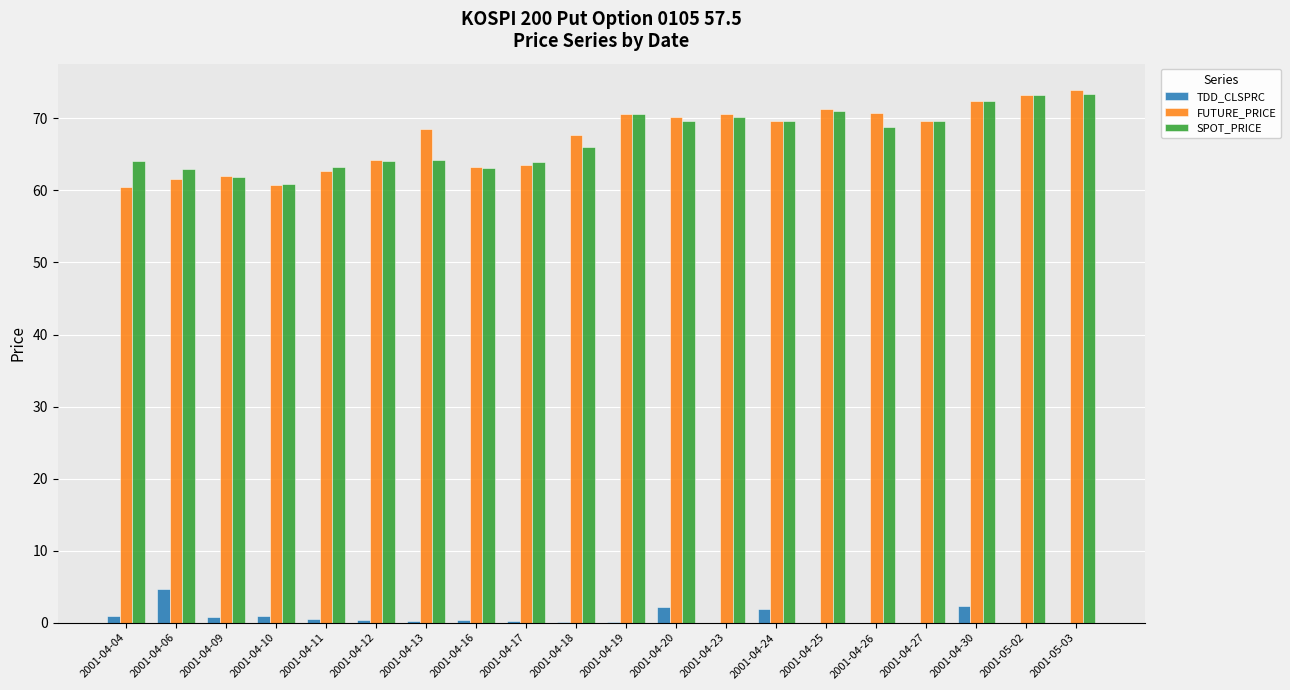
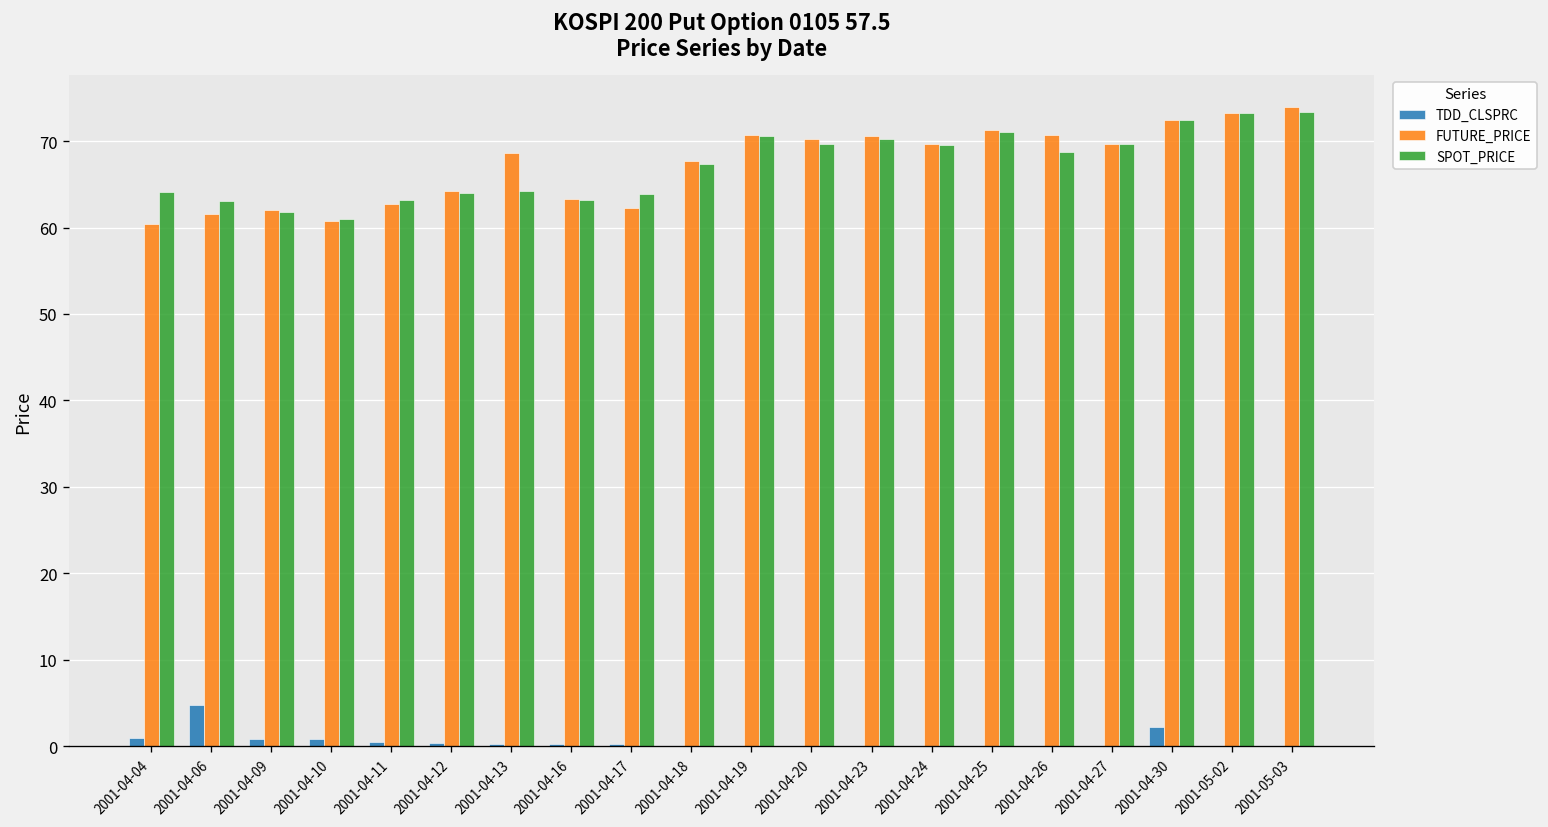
  {
    "TDD_CLSPRC": {
      "2001-04-04": 1,
      "2001-04-06": 5,
      "2001-04-09": 1,
      "2001-04-10": 1,
      "2001-04-11": 1,
      "2001-04-12": 0,
-     "2001-04-20": 2,
-     "2001-04-24": 2,
+     "2001-04-20": 0,
+     "2001-04-24": 0,
      "2001-04-30": 2
    },
    "FUTURE_PRICE": {
      "2001-04-04": 60,
      "2001-04-06": 62,
      "2001-04-09": 62,
      "2001-04-10": 61,
      "2001-04-11": 63,
      "2001-04-12": 64,
      "2001-04-13": 69,
      "2001-04-16": 63,
-     "2001-04-17": 64,
+     "2001-04-17": 62,
      "2001-04-18": 68,
      "2001-04-19": 71,
      "2001-04-20": 70,
      "2001-04-23": 71,
      "2001-04-24": 70,
      "2001-04-25": 71,
      "2001-04-26": 71,
      "2001-04-27": 70,
      "2001-04-30": 72,
      "2001-05-02": 73,
      "2001-05-03": 74
    },
    "SPOT_PRICE": {
      "2001-04-04": 64,
      "2001-04-06": 63,
      "2001-04-09": 62,
      "2001-04-10": 61,
      "2001-04-11": 63,
      "2001-04-12": 64,
      "2001-04-13": 64,
      "2001-04-16": 63,
      "2001-04-17": 64,
-     "2001-04-18": 66,
+     "2001-04-18": 67,
      "2001-04-19": 71,
      "2001-04-20": 70,
      "2001-04-23": 70,
      "2001-04-24": 70,
      "2001-04-25": 71,
      "2001-04-26": 69,
      "2001-04-27": 70,
      "2001-04-30": 72,
      "2001-05-02": 73,
      "2001-05-03": 73
    }
  }
